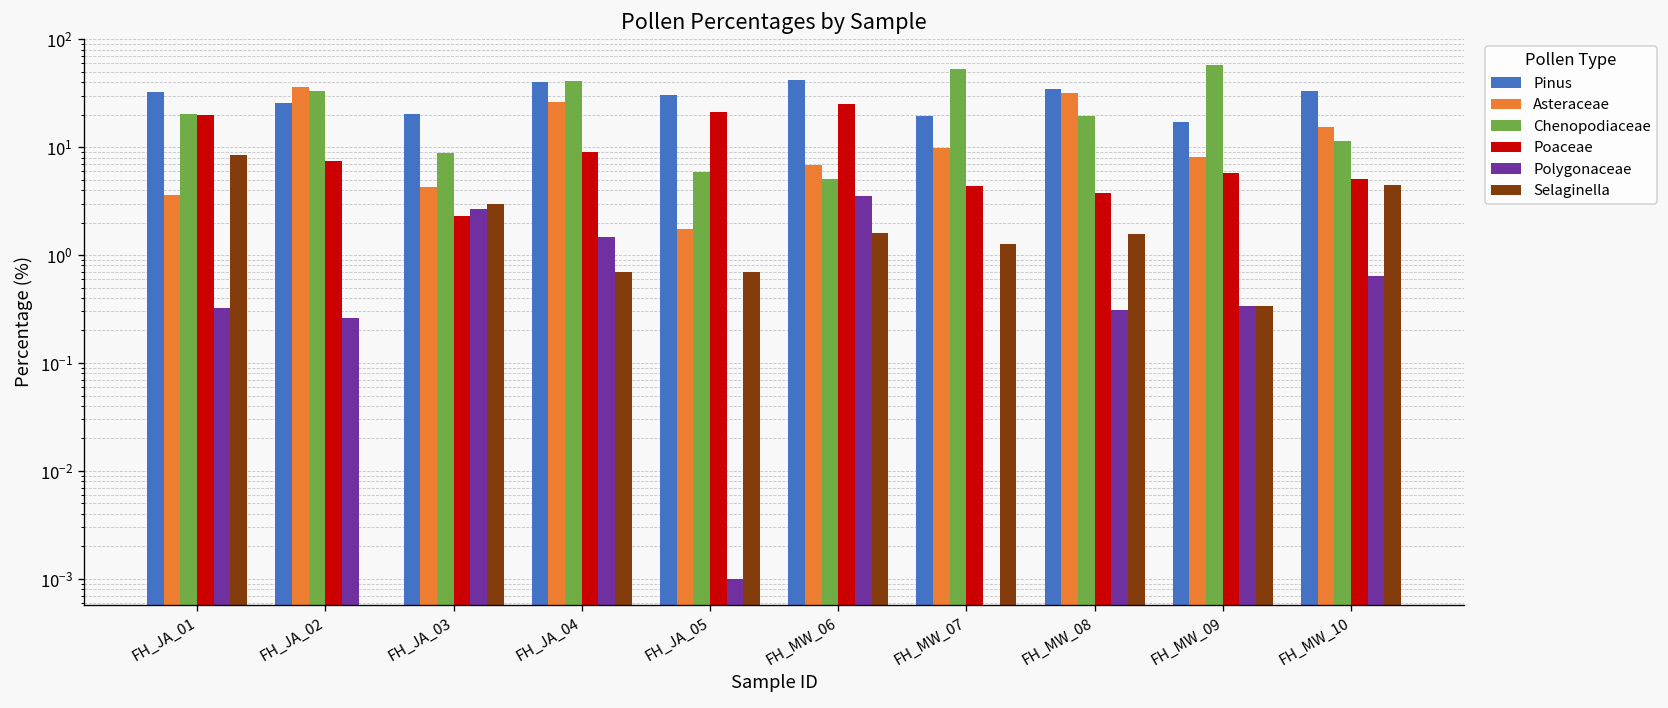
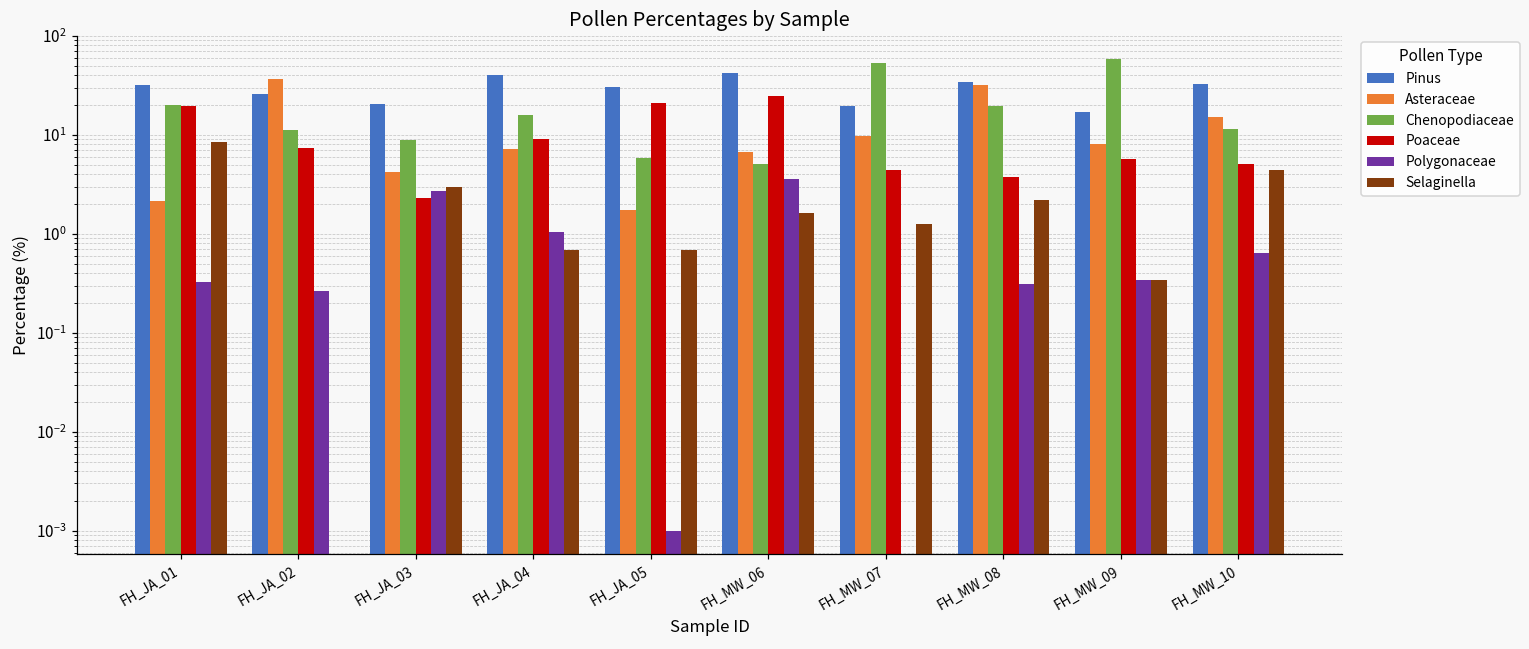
  {
    "Pinus": {
      "FH_JA_01": 32,
      "FH_JA_02": 26,
      "FH_JA_03": 20,
      "FH_JA_04": 40,
      "FH_JA_05": 30,
      "FH_MW_06": 40,
      "FH_MW_07": 19,
      "FH_MW_08": 34,
      "FH_MW_09": 17,
      "FH_MW_10": 33
    },
    "Asteraceae": {
-     "FH_JA_01": 3.6,
+     "FH_JA_01": 2.2,
      "FH_JA_02": 36,
      "FH_JA_03": 4,
-     "FH_JA_04": 26,
+     "FH_JA_04": 7,
      "FH_JA_05": 1.7,
      "FH_MW_06": 7,
      "FH_MW_07": 10,
      "FH_MW_08": 32,
      "FH_MW_09": 8,
      "FH_MW_10": 15
    },
    "Chenopodiaceae": {
      "FH_JA_01": 20,
-     "FH_JA_02": 33,
+     "FH_JA_02": 11,
      "FH_JA_03": 9,
-     "FH_JA_04": 40,
+     "FH_JA_04": 16,
      "FH_JA_05": 6,
      "FH_MW_06": 5,
      "FH_MW_07": 50,
      "FH_MW_08": 20,
      "FH_MW_09": 60,
      "FH_MW_10": 11
    },
    "Poaceae": {
      "FH_JA_01": 20,
      "FH_JA_02": 7,
      "FH_JA_03": 2.3,
      "FH_JA_04": 9,
      "FH_JA_05": 21,
      "FH_MW_06": 25,
      "FH_MW_07": 4,
      "FH_MW_08": 3.7,
      "FH_MW_09": 6,
      "FH_MW_10": 5
    },
    "Polygonaceae": {
      "FH_JA_01": 0.32,
      "FH_JA_02": 0.26,
      "FH_JA_03": 2.7,
-     "FH_JA_04": 1.5,
+     "FH_JA_04": 1.0,
      "FH_JA_05": 0.0010,
      "FH_MW_06": 3.5,
      "FH_MW_08": 0.3,
      "FH_MW_09": 0.34,
      "FH_MW_10": 0.6
    },
    "Selaginella": {
      "FH_JA_01": 8,
      "FH_JA_03": 3.0,
      "FH_JA_04": 0.7,
      "FH_JA_05": 0.7,
      "FH_MW_06": 1.6,
      "FH_MW_07": 1.3,
-     "FH_MW_08": 1.6,
+     "FH_MW_08": 2.2,
      "FH_MW_09": 0.34,
      "FH_MW_10": 4
    }
  }
